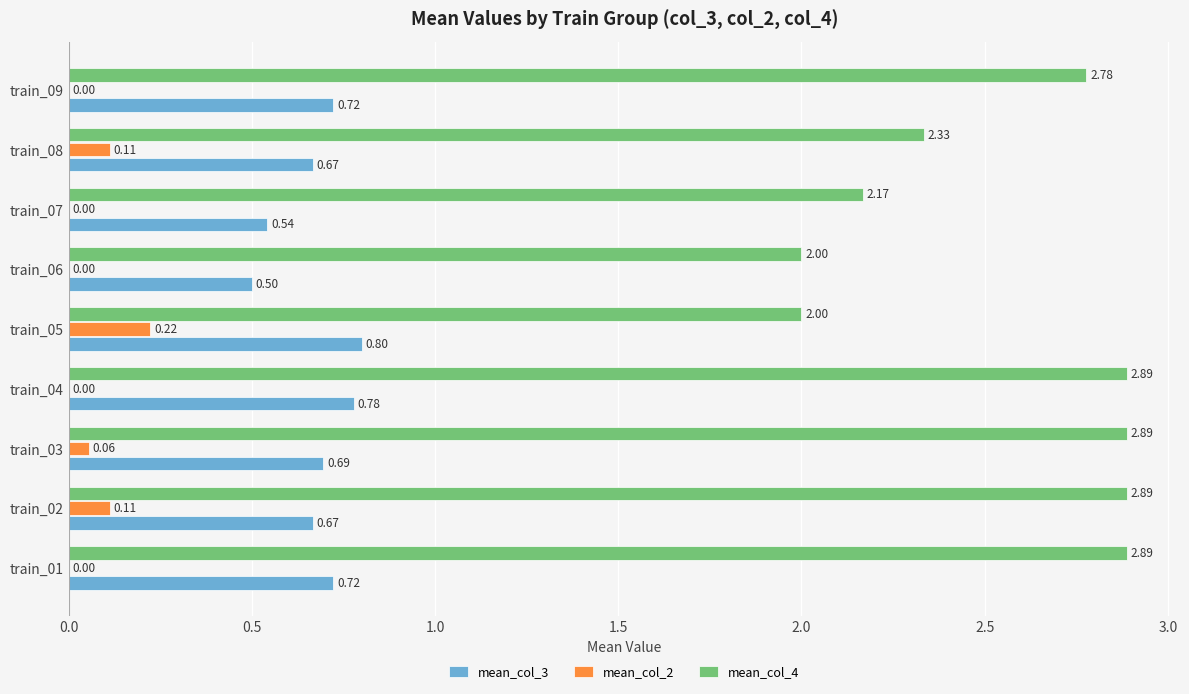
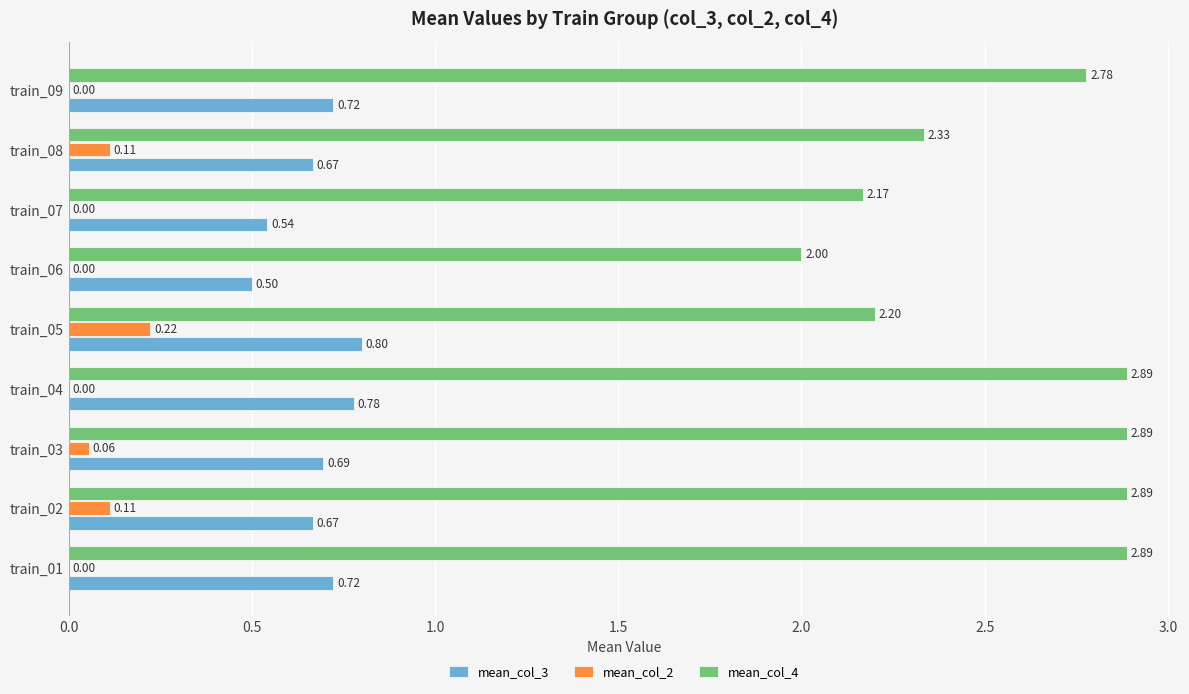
  {
    "mean_col_3": {
      "train_09": 0.72,
      "train_08": 0.67,
      "train_07": 0.54,
      "train_06": 0.50,
      "train_05": 0.80,
      "train_04": 0.78,
      "train_03": 0.69,
      "train_02": 0.67,
      "train_01": 0.72
    },
    "mean_col_2": {
      "train_09": 0.00,
      "train_08": 0.11,
      "train_07": 0.00,
      "train_06": 0.00,
      "train_05": 0.22,
      "train_04": 0.00,
      "train_03": 0.06,
      "train_02": 0.11,
      "train_01": 0.00
    },
    "mean_col_4": {
      "train_09": 2.78,
      "train_08": 2.33,
      "train_07": 2.17,
      "train_06": 2.00,
-     "train_05": 2.00,
+     "train_05": 2.20,
      "train_04": 2.89,
      "train_03": 2.89,
      "train_02": 2.89,
      "train_01": 2.89
    }
  }
